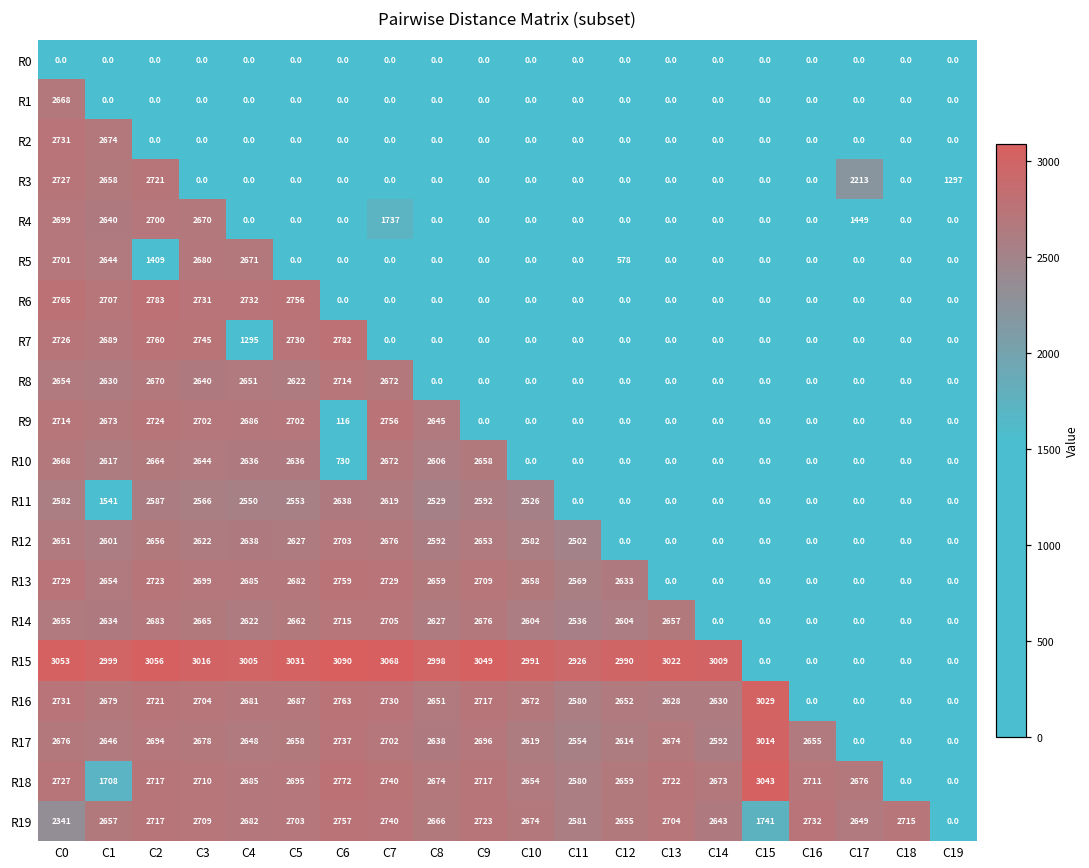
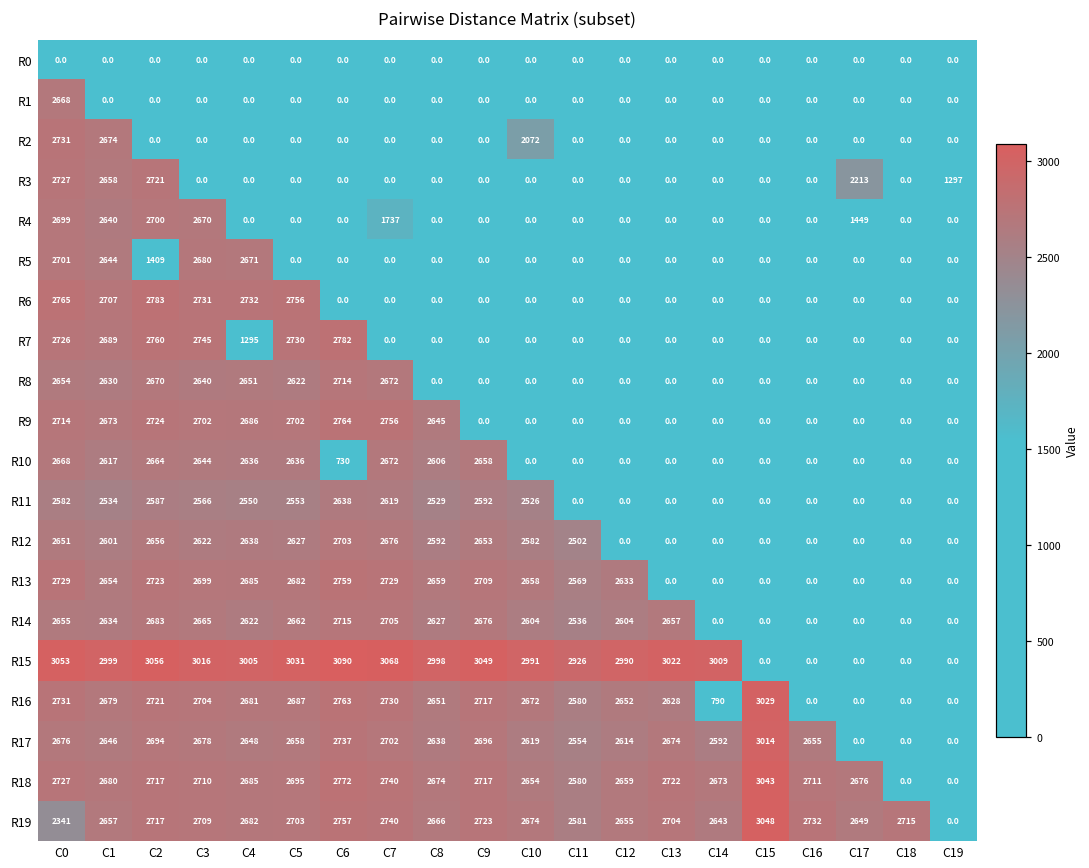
  {
    "R2": {
      "C0": 2731,
      "C1": 2674,
      "C2": 0.0,
      "C3": 0.0,
      "C4": 0.0,
      "C5": 0.0,
      "C6": 0.0,
      "C7": 0.0,
      "C8": 0.0,
      "C9": 0.0,
-     "C10": 0.0,
+     "C10": 2072,
      "C11": 0.0,
      "C12": 0.0,
      "C13": 0.0,
      "C14": 0.0,
      "C15": 0.0,
      "C16": 0.0,
      "C17": 0.0,
      "C18": 0.0,
      "C19": 0.0
    },
    "R5": {
      "C0": 2701,
      "C1": 2644,
      "C2": 1409,
      "C3": 2680,
      "C4": 2671,
      "C5": 0.0,
      "C6": 0.0,
      "C7": 0.0,
      "C8": 0.0,
      "C9": 0.0,
      "C10": 0.0,
      "C11": 0.0,
-     "C12": 578,
+     "C12": 0.0,
      "C13": 0.0,
      "C14": 0.0,
      "C15": 0.0,
      "C16": 0.0,
      "C17": 0.0,
      "C18": 0.0,
      "C19": 0.0
    },
    "R9": {
      "C0": 2714,
      "C1": 2673,
      "C2": 2724,
      "C3": 2702,
      "C4": 2686,
      "C5": 2702,
-     "C6": 116,
+     "C6": 2764,
      "C7": 2756,
      "C8": 2645,
      "C9": 0.0,
      "C10": 0.0,
      "C11": 0.0,
      "C12": 0.0,
      "C13": 0.0,
      "C14": 0.0,
      "C15": 0.0,
      "C16": 0.0,
      "C17": 0.0,
      "C18": 0.0,
      "C19": 0.0
    },
    "R11": {
      "C0": 2582,
-     "C1": 1541,
+     "C1": 2534,
      "C2": 2587,
      "C3": 2566,
      "C4": 2550,
      "C5": 2553,
      "C6": 2638,
      "C7": 2619,
      "C8": 2529,
      "C9": 2592,
      "C10": 2526,
      "C11": 0.0,
      "C12": 0.0,
      "C13": 0.0,
      "C14": 0.0,
      "C15": 0.0,
      "C16": 0.0,
      "C17": 0.0,
      "C18": 0.0,
      "C19": 0.0
    },
    "R16": {
      "C0": 2731,
      "C1": 2679,
      "C2": 2721,
      "C3": 2704,
      "C4": 2681,
      "C5": 2687,
      "C6": 2763,
      "C7": 2730,
      "C8": 2651,
      "C9": 2717,
      "C10": 2672,
      "C11": 2580,
      "C12": 2652,
      "C13": 2628,
-     "C14": 2630,
+     "C14": 790,
      "C15": 3029,
      "C16": 0.0,
      "C17": 0.0,
      "C18": 0.0,
      "C19": 0.0
    },
    "R18": {
      "C0": 2727,
-     "C1": 1708,
+     "C1": 2680,
      "C2": 2717,
      "C3": 2710,
      "C4": 2685,
      "C5": 2695,
      "C6": 2772,
      "C7": 2740,
      "C8": 2674,
      "C9": 2717,
      "C10": 2654,
      "C11": 2580,
      "C12": 2659,
      "C13": 2722,
      "C14": 2673,
      "C15": 3043,
      "C16": 2711,
      "C17": 2676,
      "C18": 0.0,
      "C19": 0.0
    },
    "R19": {
      "C0": 2341,
      "C1": 2657,
      "C2": 2717,
      "C3": 2709,
      "C4": 2682,
      "C5": 2703,
      "C6": 2757,
      "C7": 2740,
      "C8": 2666,
      "C9": 2723,
      "C10": 2674,
      "C11": 2581,
      "C12": 2655,
      "C13": 2704,
      "C14": 2643,
-     "C15": 1741,
+     "C15": 3048,
      "C16": 2732,
      "C17": 2649,
      "C18": 2715,
      "C19": 0.0
    }
  }
